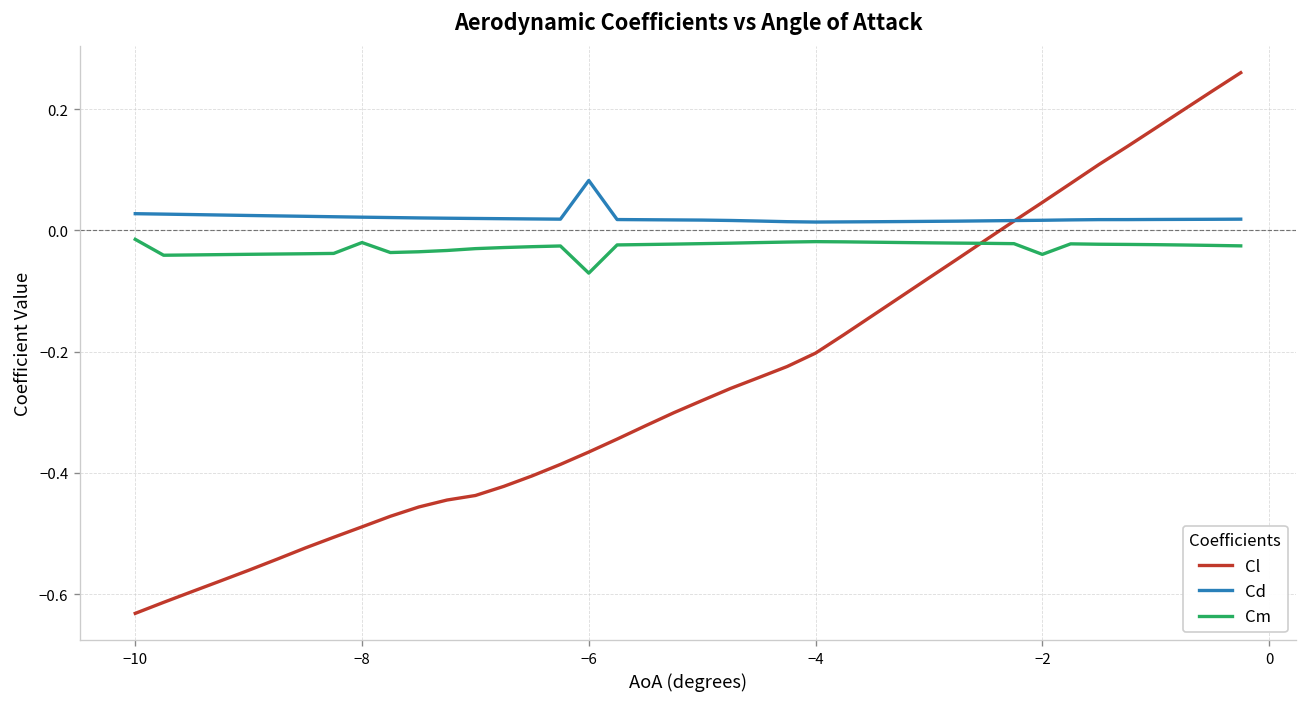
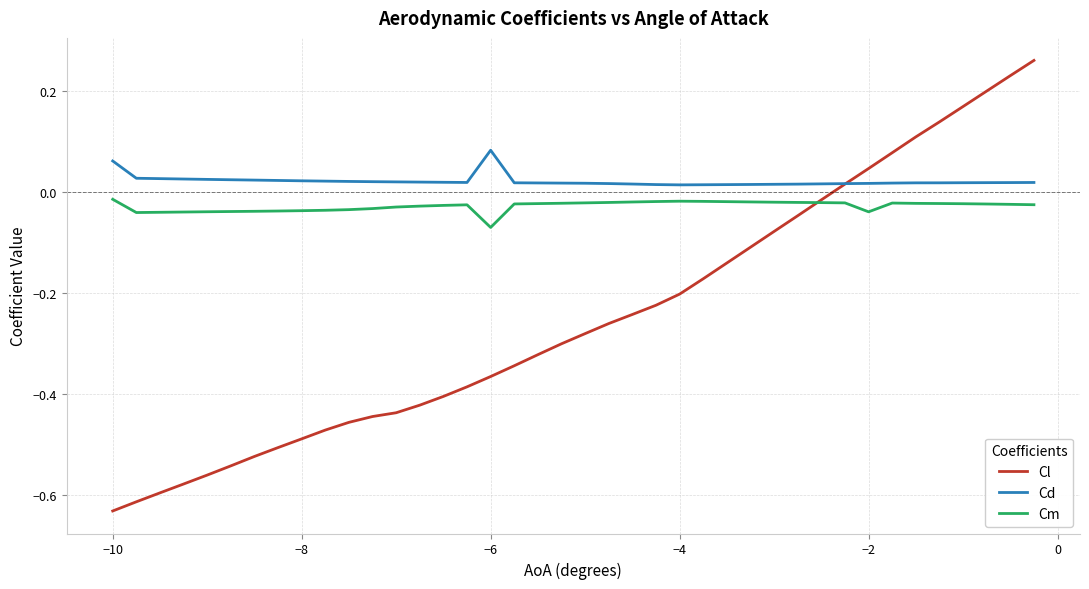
  {
    "Cl": {
      "−10": -0.63,
      "−8": -0.49,
      "−6": -0.37,
      "−4": -0.20,
      "−2": 0.05
    },
    "Cd": {
-     "−10": 0.03,
+     "−10": 0.06,
      "−8": 0.02,
      "−6": 0.08,
      "−4": 0.01,
      "−2": 0.02
    },
    "Cm": {
      "−10": -0.01,
-     "−8": -0.02,
+     "−8": -0.04,
      "−6": -0.07,
      "−4": -0.02,
      "−2": -0.04
    }
  }
